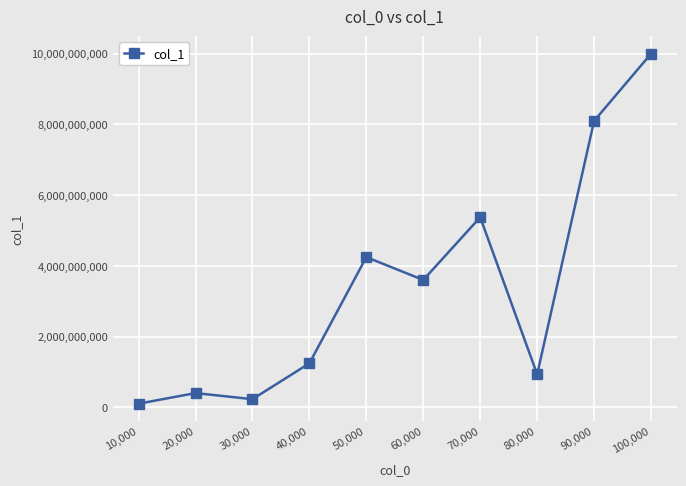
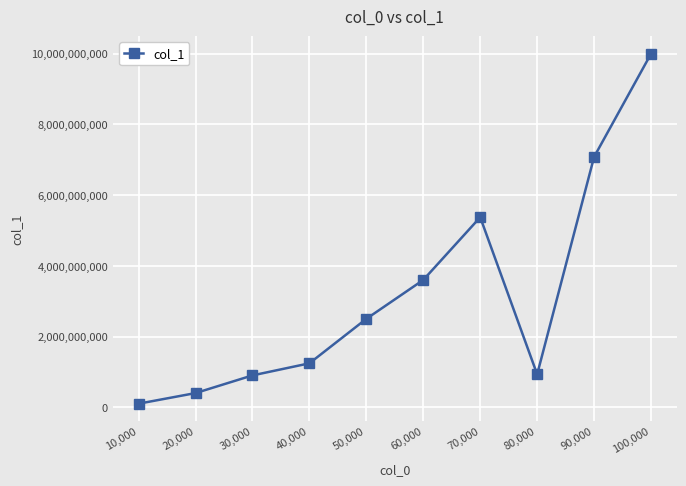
  {
    "10,000": "100,000,000",
    "20,000": "400,000,000",
-   "30,000": "200,000,000",
+   "30,000": "900,000,000",
    "40,000": "1,200,000,000",
-   "50,000": "4,200,000,000",
+   "50,000": "2,500,000,000",
    "60,000": "3,600,000,000",
    "70,000": "5,400,000,000",
    "80,000": "900,000,000",
-   "90,000": "8,100,000,000",
+   "90,000": "7,100,000,000",
    "100,000": "10,000,000,000"
  }
